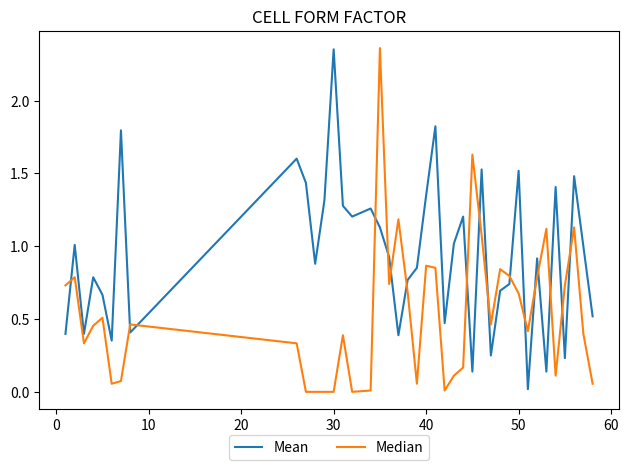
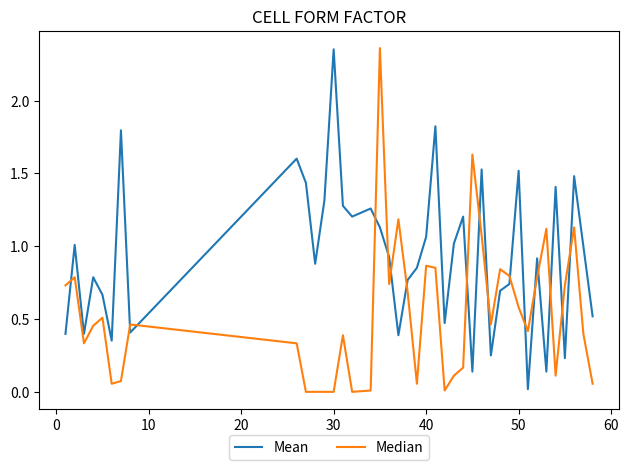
  {
    "Mean": {
      "30": 2.35,
-     "40": 1.35,
+     "40": 1.06,
      "50": 1.52
    },
    "Median": {
      "30": 0.00,
      "40": 0.87,
-     "50": 0.68
+     "50": 0.58
    }
  }
